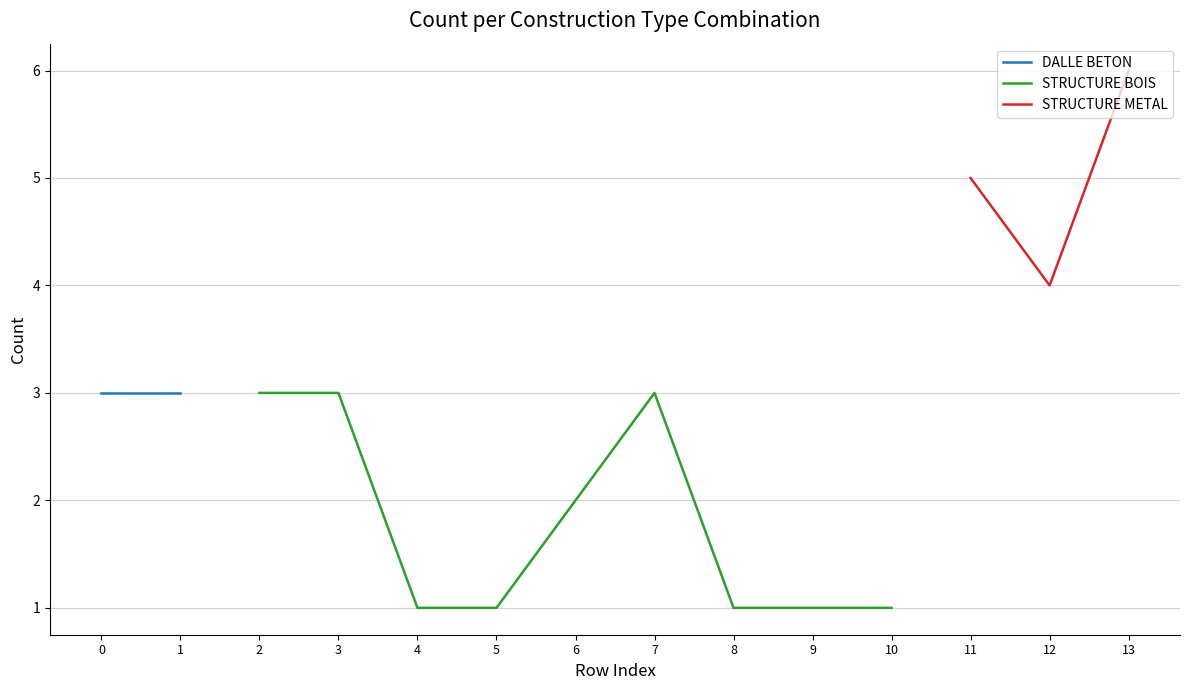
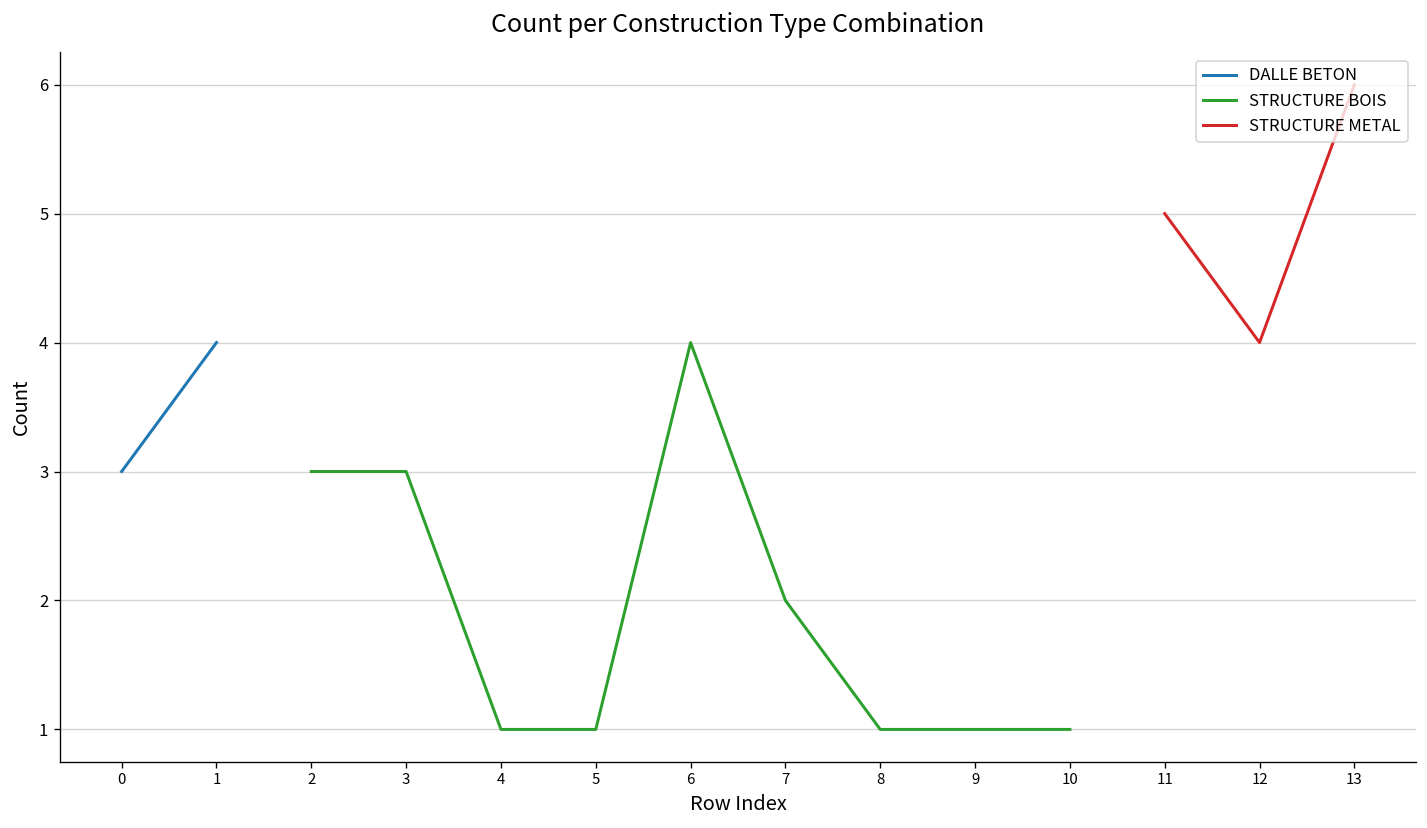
  {
    "DALLE BETON": {
      "0": 3,
-     "1": 3
+     "1": 4
    },
    "STRUCTURE BOIS": {
      "2": 3,
      "3": 3,
      "4": 1,
      "5": 1,
-     "6": 2,
-     "7": 3,
+     "6": 4,
+     "7": 2,
      "8": 1,
      "9": 1,
      "10": 1
    },
    "STRUCTURE METAL": {
      "11": 5,
      "12": 4
    }
  }
